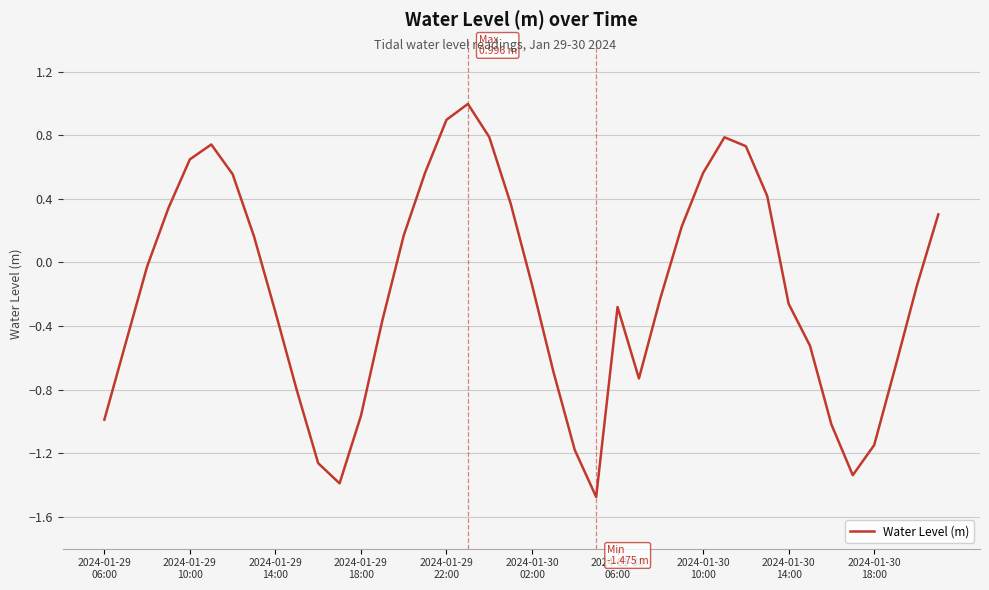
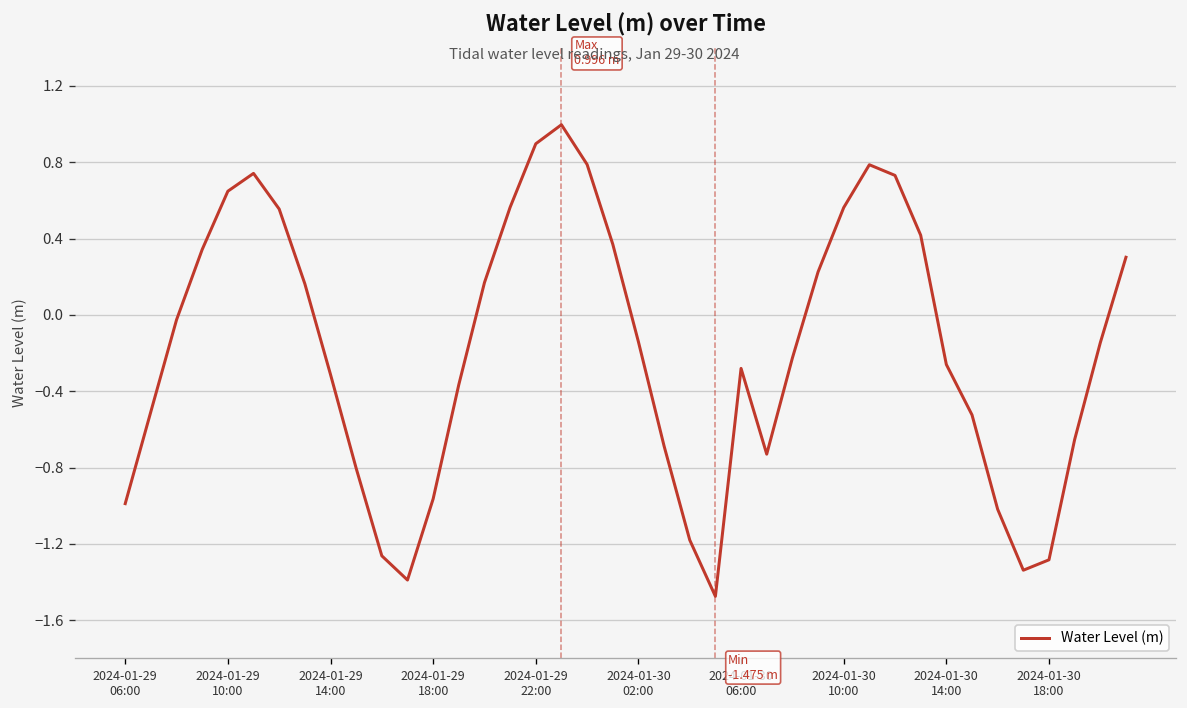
  {
    "2024-01-29 06:00": -0.99,
    "2024-01-29 10:00": 0.65,
    "2024-01-29 14:00": -0.31,
    "2024-01-29 18:00": -0.96,
    "2024-01-29 22:00": 0.90,
    "2024-01-30 02:00": -0.14,
    "2024-01-30 06:00": -0.28,
    "2024-01-30 10:00": 0.56,
    "2024-01-30 14:00": -0.26,
-   "2024-01-30 18:00": -1.15
+   "2024-01-30 18:00": -1.28
  }
